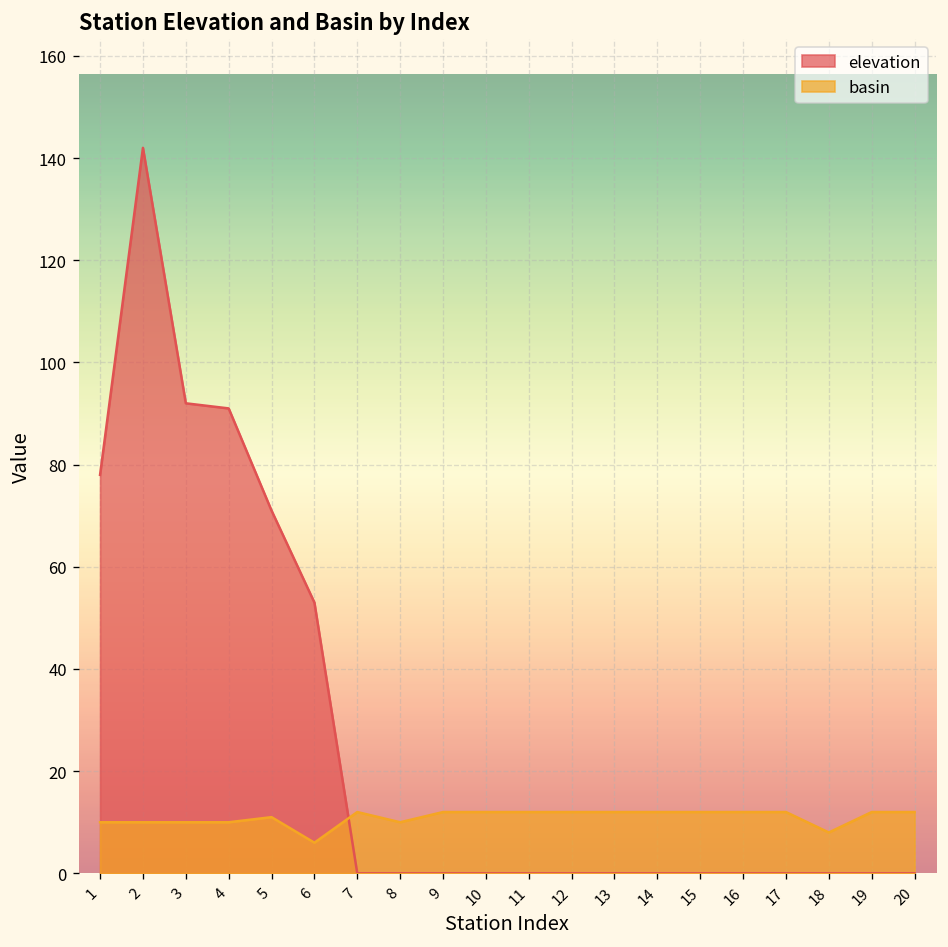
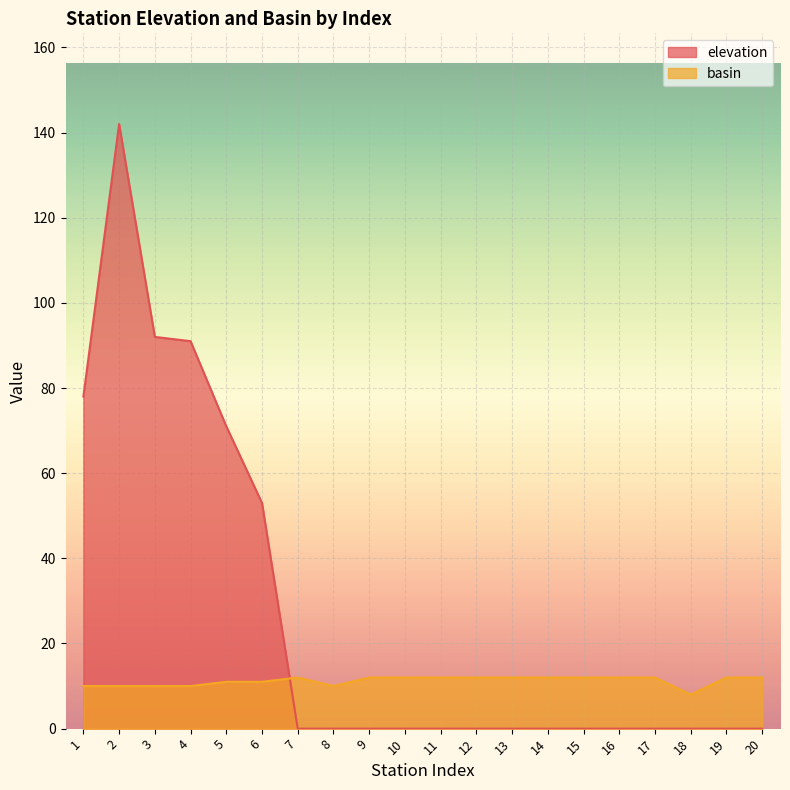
  {
    "elevation": {
      "1": 78,
      "2": 142,
      "3": 92,
      "4": 91,
      "5": 71,
      "6": 53,
      "7": 0,
      "8": 0,
      "9": 0,
      "10": 0,
      "11": 0,
      "12": 0,
      "13": 0,
      "14": 0,
      "15": 0,
      "16": 0,
      "17": 0,
      "18": 0,
      "19": 0,
      "20": 0
    },
    "basin": {
      "1": 10,
      "2": 10,
      "3": 10,
      "4": 10,
      "5": 11,
-     "6": 6,
+     "6": 11,
      "7": 12,
      "8": 10,
      "9": 12,
      "10": 12,
      "11": 12,
      "12": 12,
      "13": 12,
      "14": 12,
      "15": 12,
      "16": 12,
      "17": 12,
      "18": 8,
      "19": 12,
      "20": 12
    }
  }
